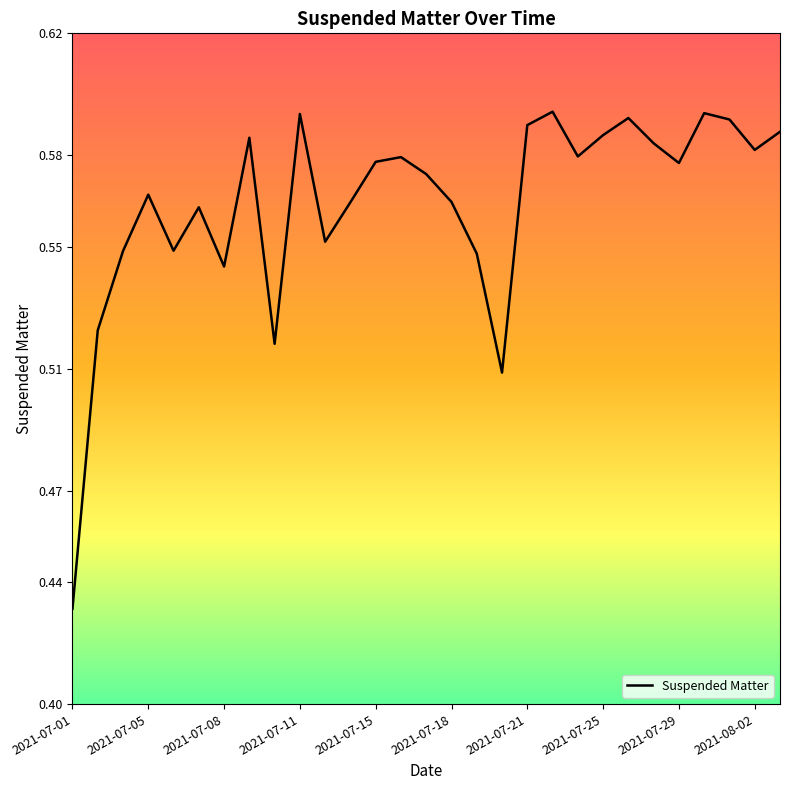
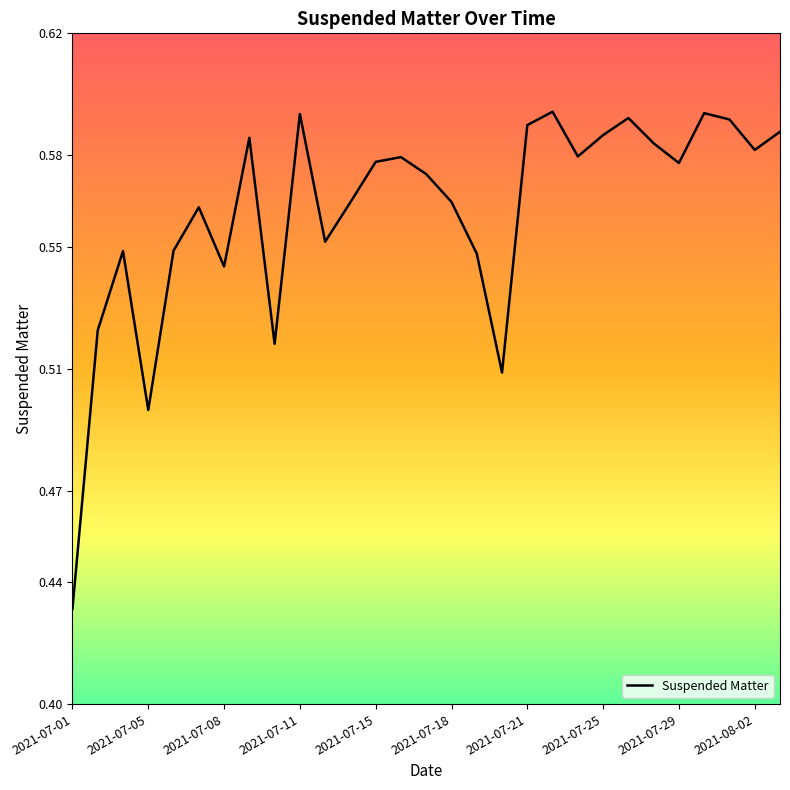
  {
    "2021-07-01": 0.431,
-   "2021-07-05": 0.567,
+   "2021-07-05": 0.496,
    "2021-07-08": 0.544,
    "2021-07-11": 0.594,
    "2021-07-15": 0.578,
    "2021-07-18": 0.565,
    "2021-07-21": 0.590,
    "2021-07-25": 0.587,
    "2021-07-29": 0.577,
    "2021-08-02": 0.582
  }
